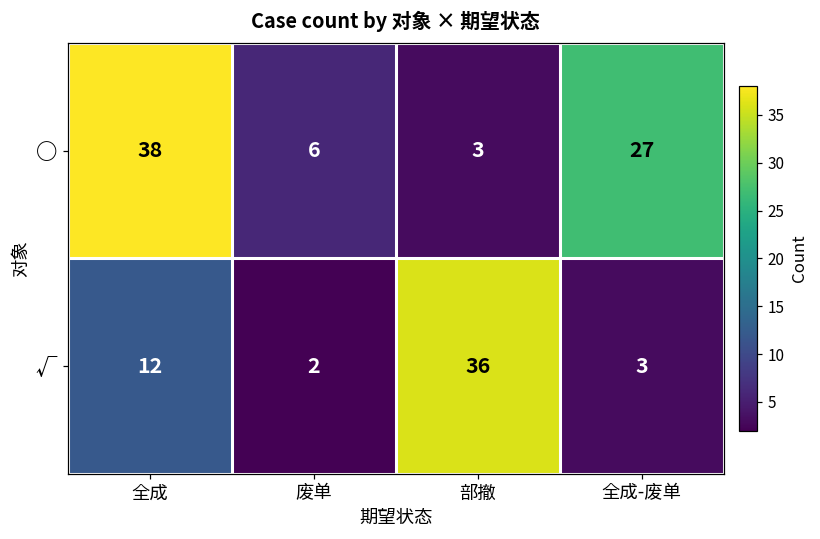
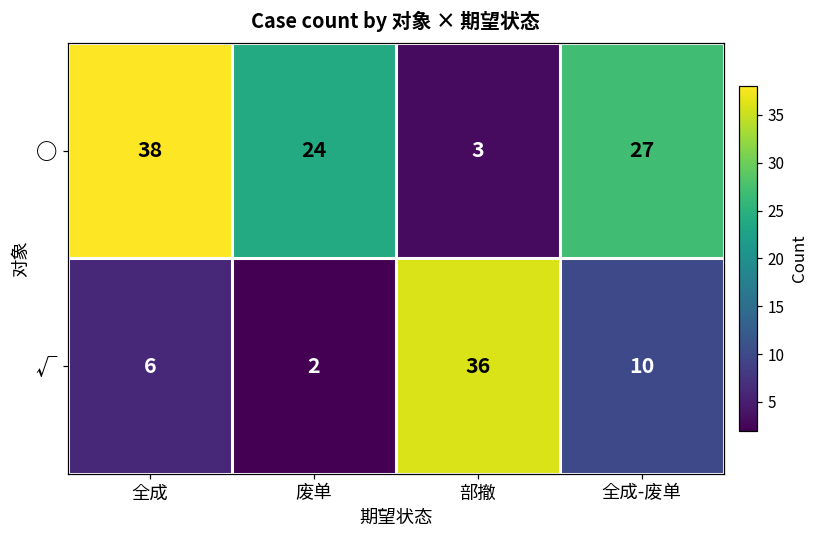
  {
    "○": {
      "全成": 38,
-     "废单": 6,
+     "废单": 24,
      "部撤": 3,
      "全成-废单": 27
    },
    "√": {
-     "全成": 12,
+     "全成": 6,
      "废单": 2,
      "部撤": 36,
-     "全成-废单": 3
+     "全成-废单": 10
    }
  }
